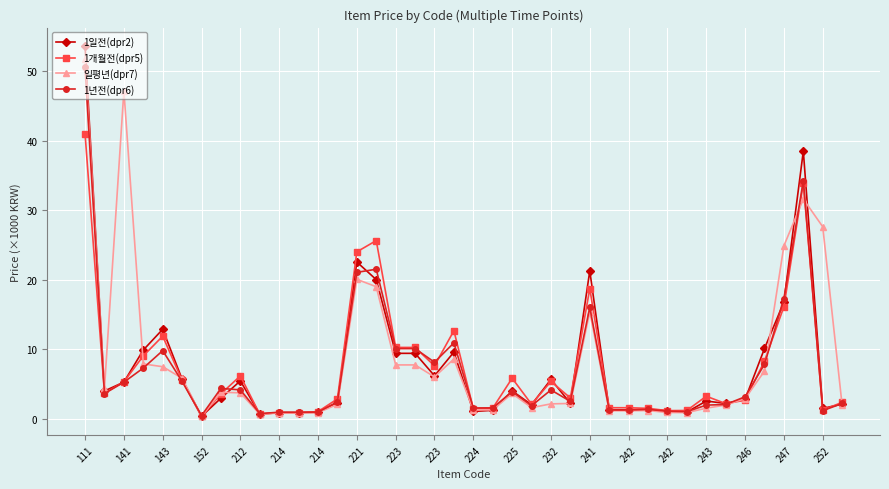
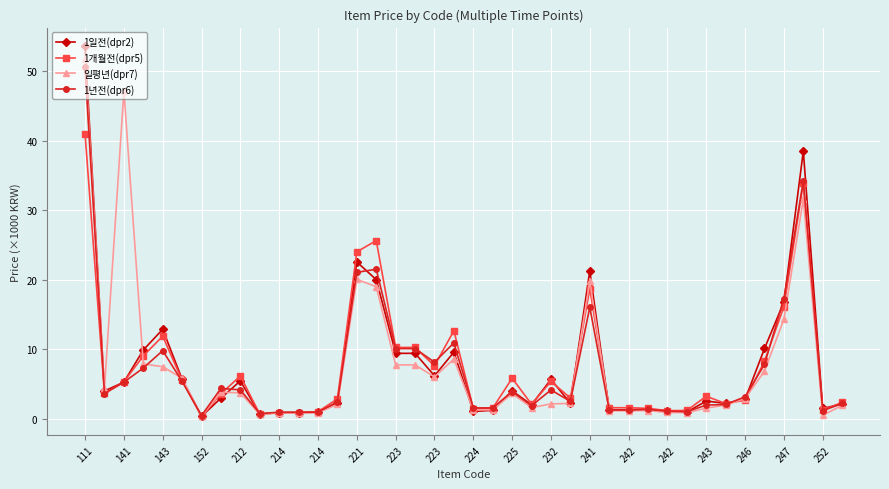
  {
    "일평년(dpr7)": {
      "143": 8,
      "212": 4,
      "221": 20,
      "232": 2,
-     "241": 15,
+     "241": 20,
      "243": 2,
-     "247": 25,
-     "252": 28
+     "247": 14,
+     "252": 1
    }
  }
